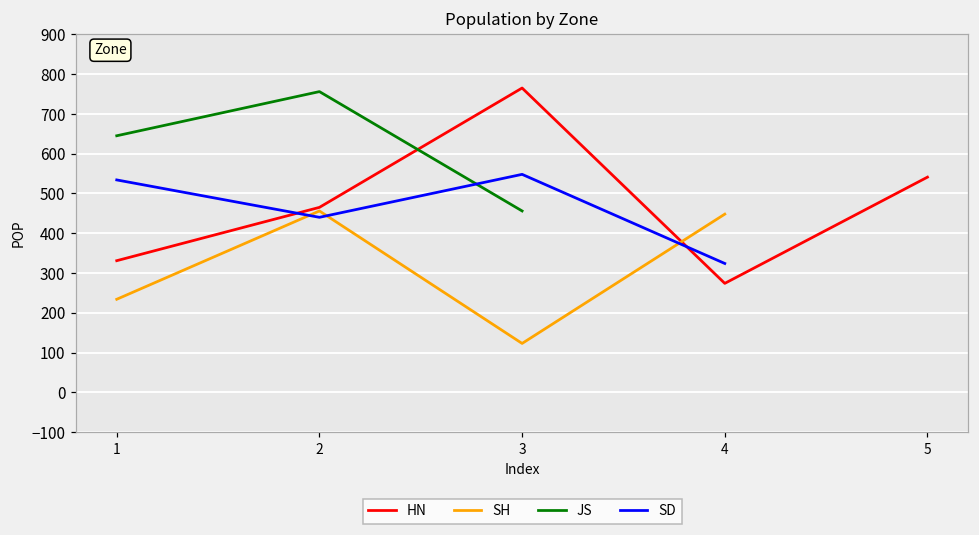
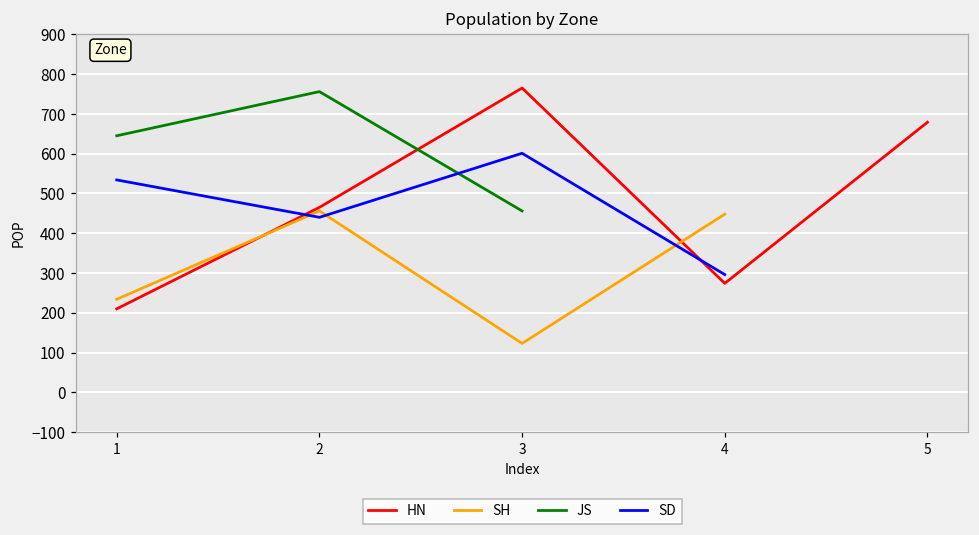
  {
    "HN": {
-     "1": 330,
+     "1": 210,
      "2": 470,
      "3": 770,
      "4": 270,
-     "5": 540
+     "5": 680
    },
    "SH": {
      "1": 230,
      "2": 460,
      "3": 120,
      "4": 450
    },
    "JS": {
      "1": 650,
      "2": 760,
      "3": 460
    },
    "SD": {
      "1": 530,
      "2": 440,
-     "3": 550,
-     "4": 320
+     "3": 600,
+     "4": 300
    }
  }
